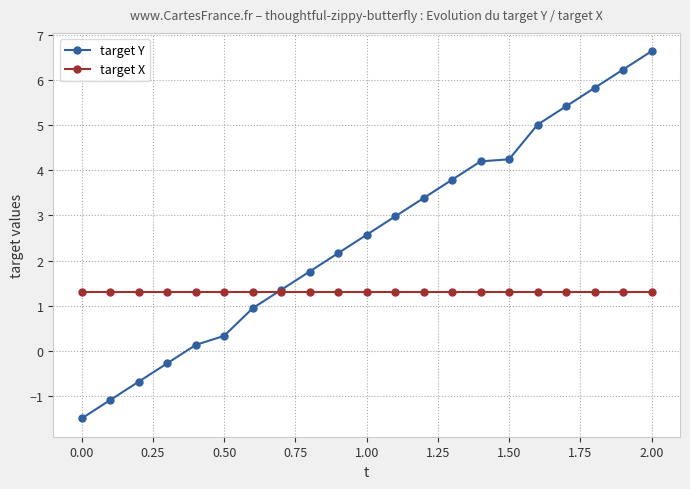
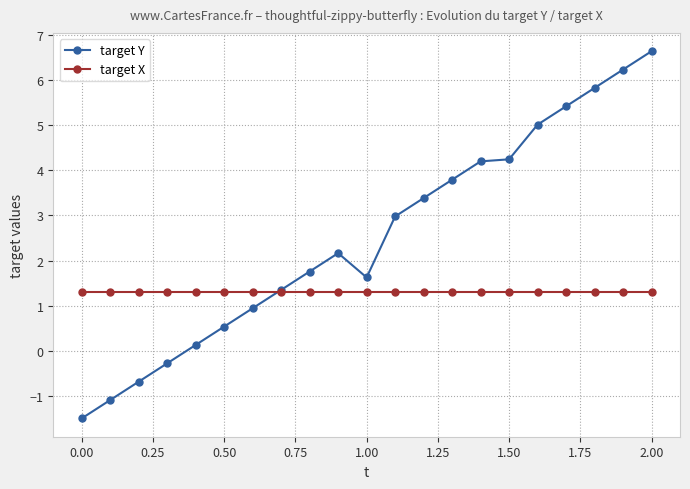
  {
    "target Y": {
      "0.00": -1.5,
-     "0.50": 0.3,
-     "1.00": 2.6,
+     "0.50": 0.5,
+     "1.00": 1.6,
      "1.50": 4.2,
      "2.00": 6.6
    },
    "target X": {
      "0.00": 1.3,
      "0.50": 1.3,
      "1.00": 1.3,
      "1.50": 1.3,
      "2.00": 1.3
    }
  }
